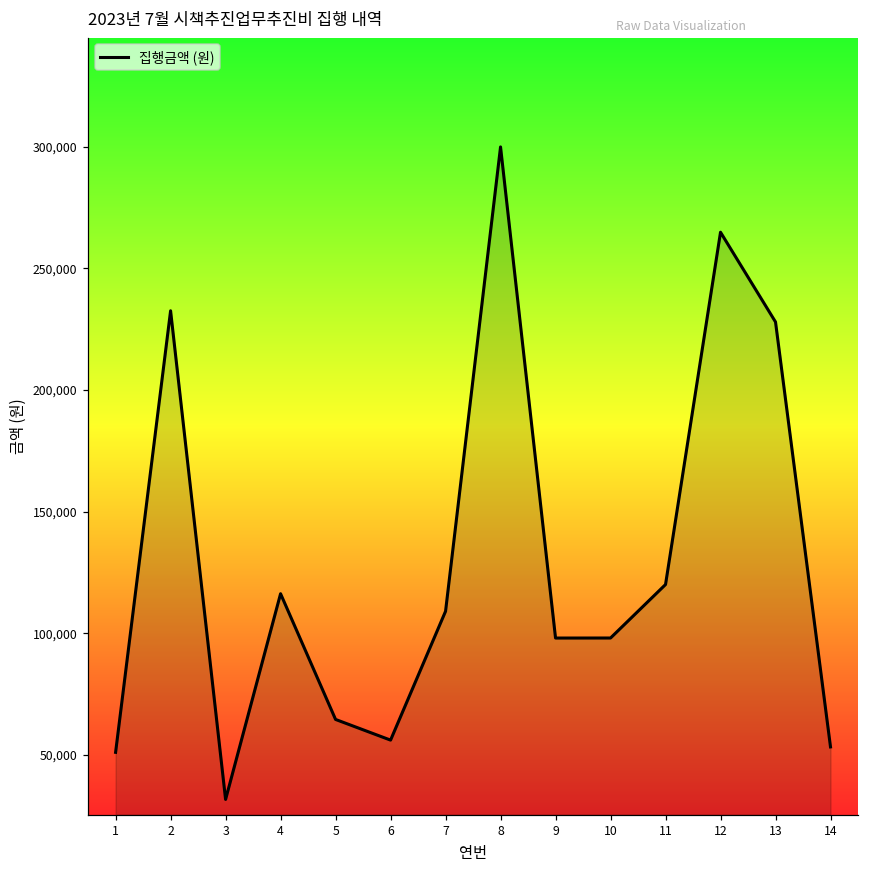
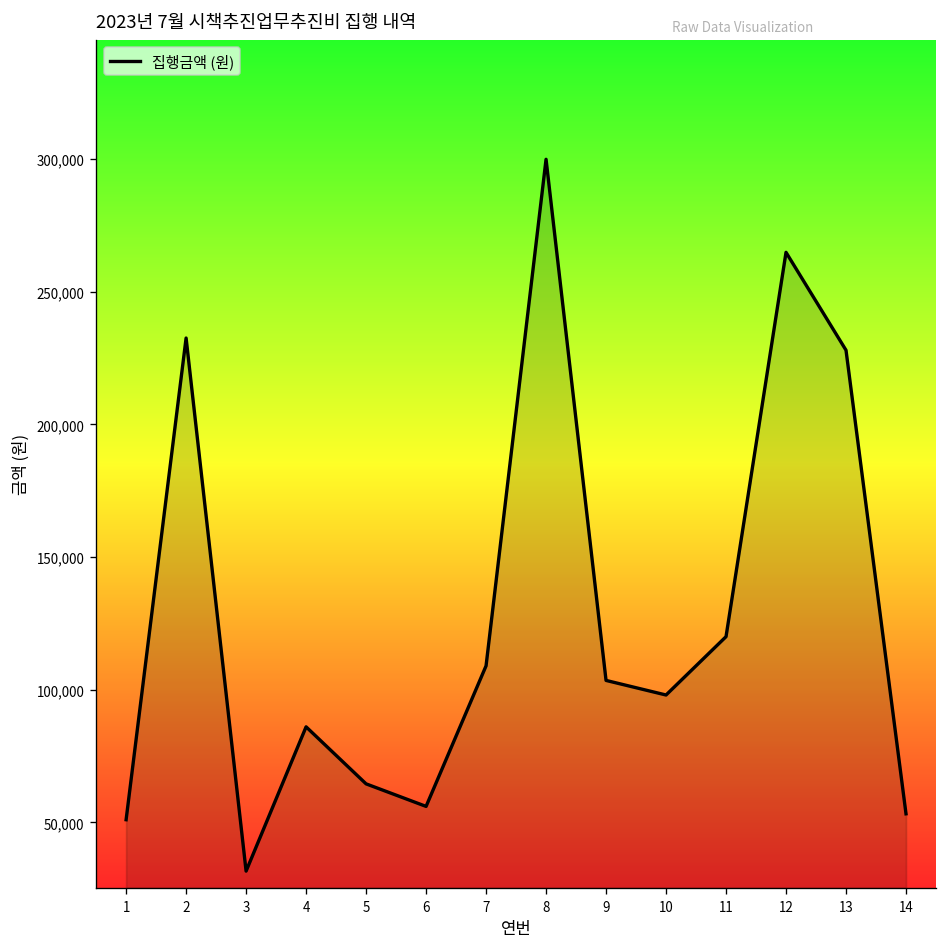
  {
    "1": "51,000",
    "2": "233,000",
    "3": "32,000",
-   "4": "116,000",
+   "4": "86,000",
    "5": "65,000",
    "6": "56,000",
    "7": "109,000",
    "8": "300,000",
-   "9": "98,000",
+   "9": "104,000",
    "10": "98,000",
    "11": "120,000",
    "12": "265,000",
    "13": "228,000",
    "14": "53,000"
  }
